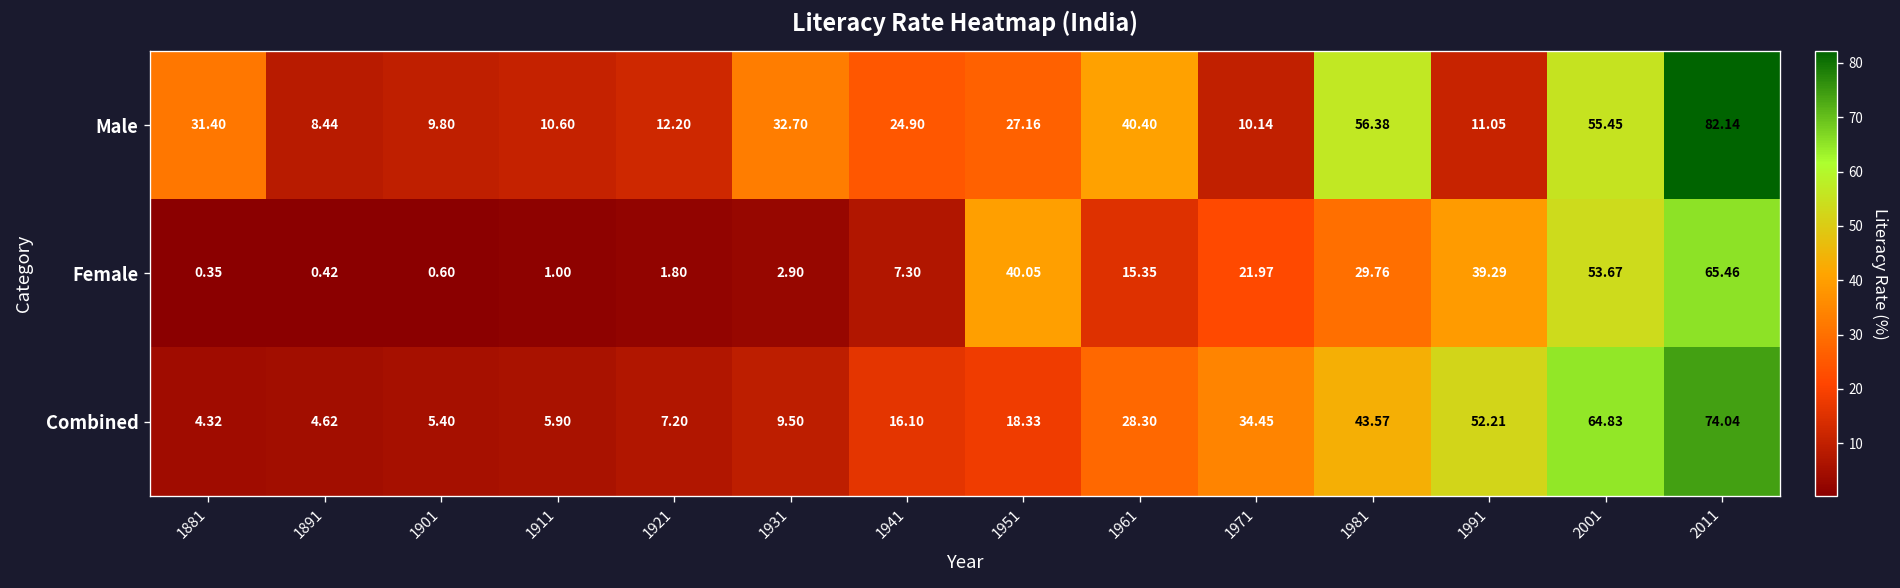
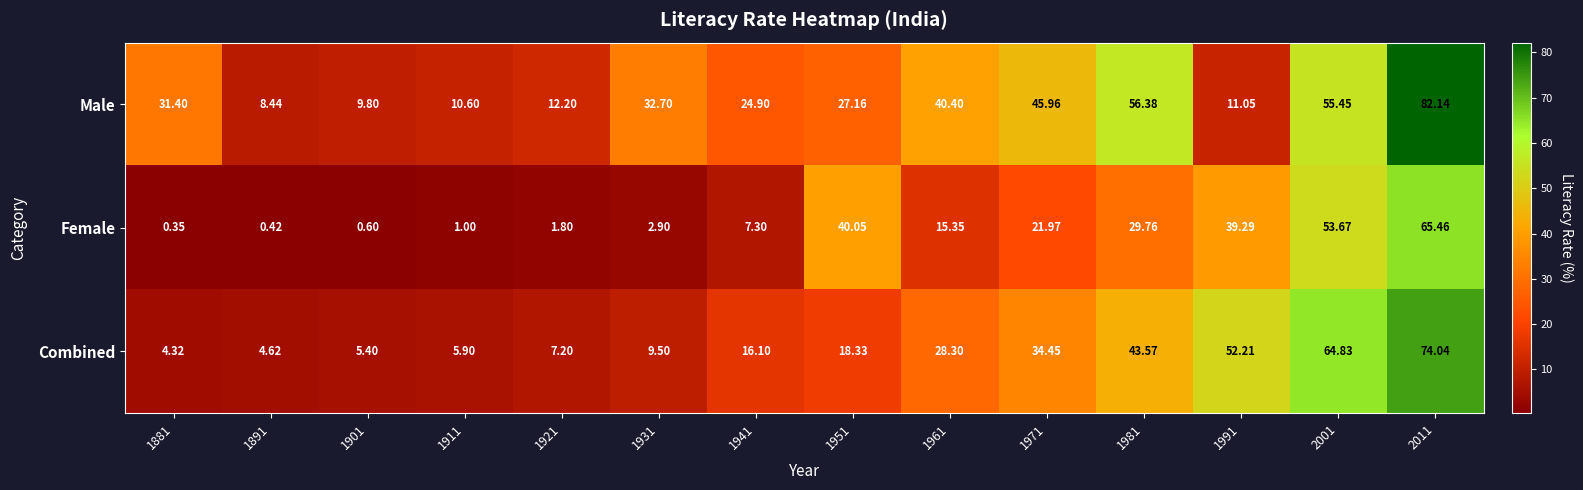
  {
    "Male": {
      "1881": 31.40,
      "1891": 8.44,
      "1901": 9.80,
      "1911": 10.60,
      "1921": 12.20,
      "1931": 32.70,
      "1941": 24.90,
      "1951": 27.16,
      "1961": 40.40,
-     "1971": 10.14,
+     "1971": 45.96,
      "1981": 56.38,
      "1991": 11.05,
      "2001": 55.45,
      "2011": 82.14
    },
    "Female": {
      "1881": 0.35,
      "1891": 0.42,
      "1901": 0.60,
      "1911": 1.00,
      "1921": 1.80,
      "1931": 2.90,
      "1941": 7.30,
      "1951": 40.05,
      "1961": 15.35,
      "1971": 21.97,
      "1981": 29.76,
      "1991": 39.29,
      "2001": 53.67,
      "2011": 65.46
    },
    "Combined": {
      "1881": 4.32,
      "1891": 4.62,
      "1901": 5.40,
      "1911": 5.90,
      "1921": 7.20,
      "1931": 9.50,
      "1941": 16.10,
      "1951": 18.33,
      "1961": 28.30,
      "1971": 34.45,
      "1981": 43.57,
      "1991": 52.21,
      "2001": 64.83,
      "2011": 74.04
    }
  }
